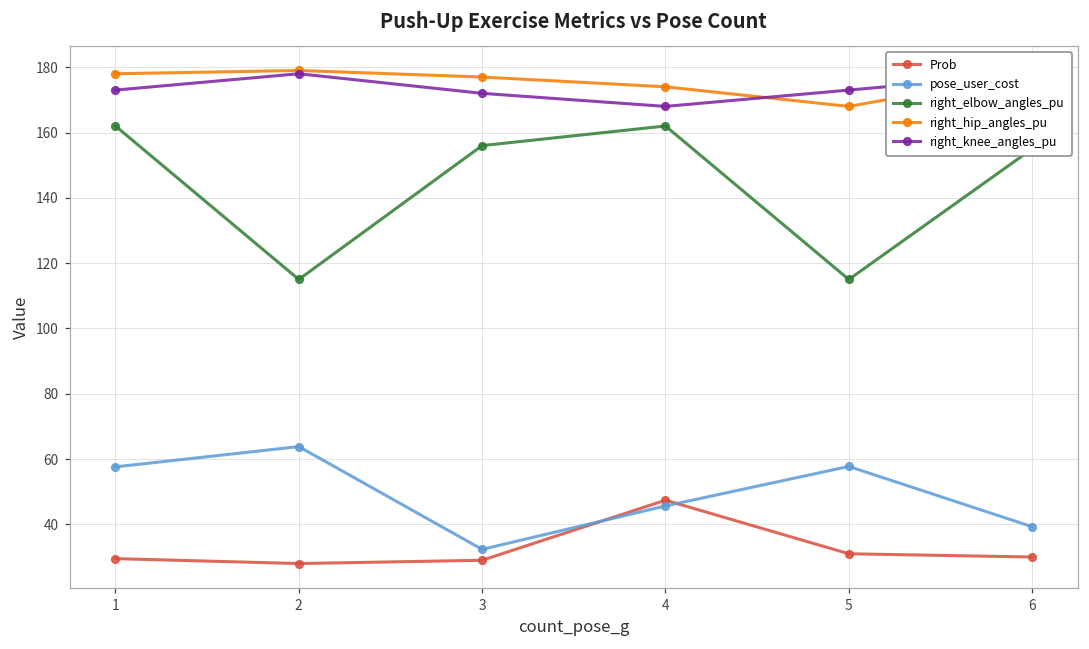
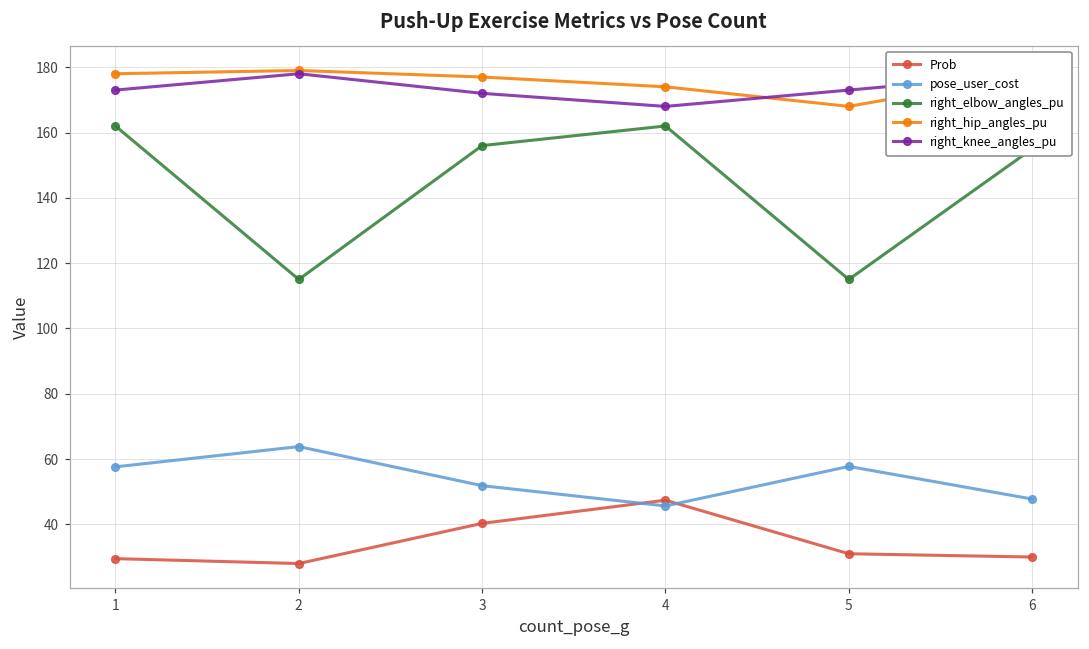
  {
    "Prob": {
      "1": 30,
      "2": 28,
-     "3": 29,
+     "3": 40,
      "4": 47,
      "5": 31,
      "6": 30
    },
    "pose_user_cost": {
      "1": 58,
      "2": 64,
-     "3": 32,
+     "3": 52,
      "4": 46,
      "5": 58,
-     "6": 39
+     "6": 48
    },
    "right_elbow_angles_pu": {
      "1": 162,
      "2": 115,
      "3": 156,
      "4": 162,
      "5": 115
    },
    "right_hip_angles_pu": {
      "1": 178,
      "2": 179,
      "3": 177,
      "4": 174,
      "5": 168
    },
    "right_knee_angles_pu": {
      "1": 173,
      "2": 178,
      "3": 172,
      "4": 168,
      "5": 173
    }
  }
